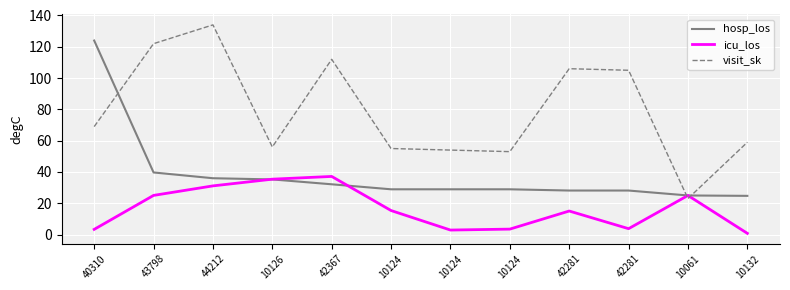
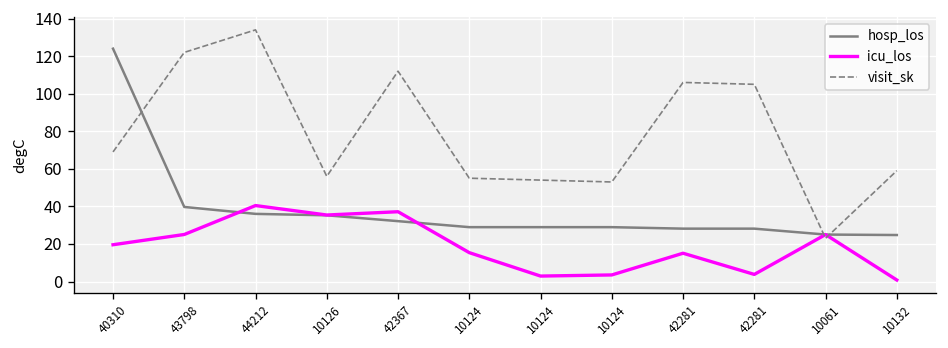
  {
    "icu_los": {
-     "40310": 3,
+     "40310": 20,
      "43798": 25,
-     "44212": 31,
+     "44212": 40,
      "42367": 37,
      "10132": 1
    }
  }
